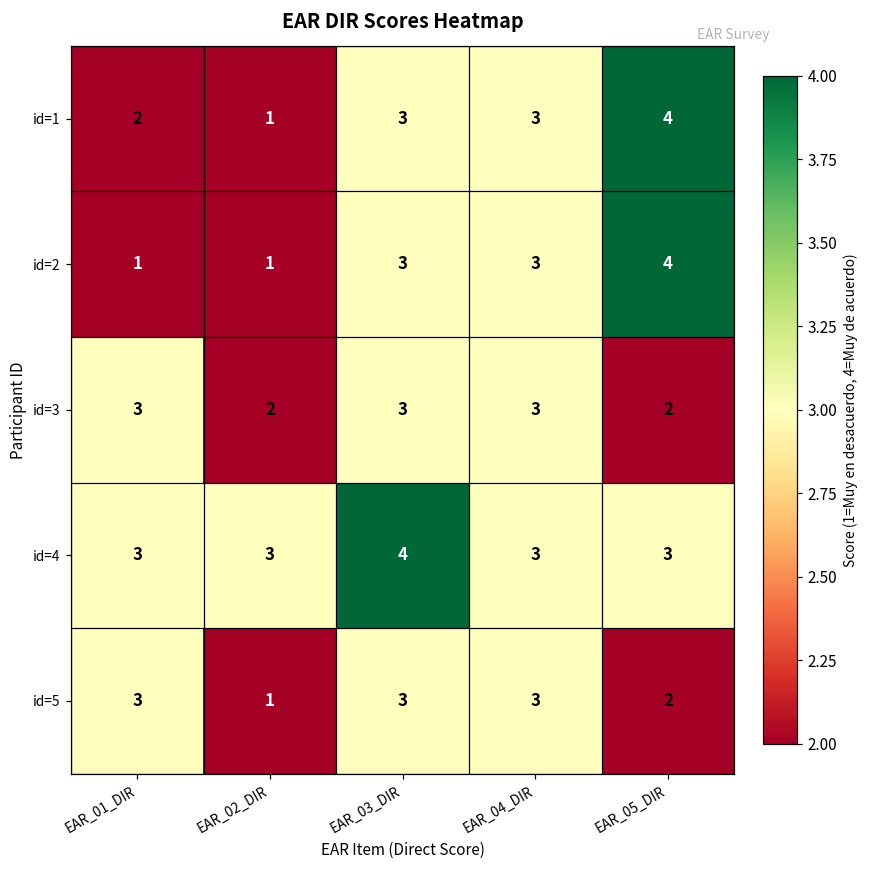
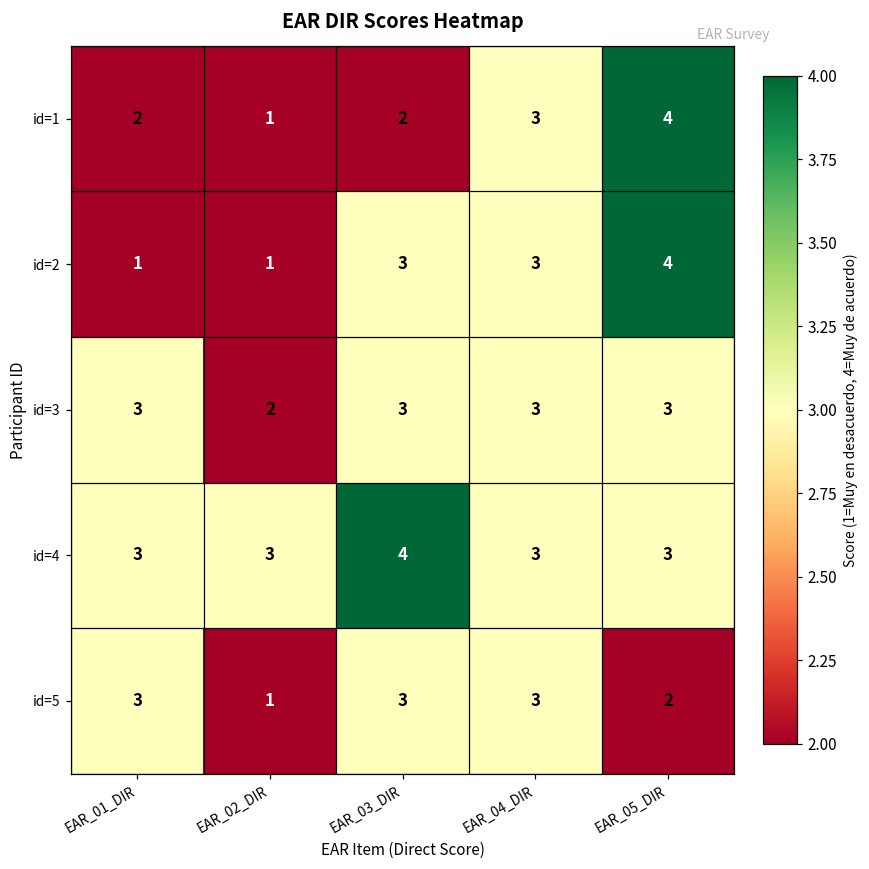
  {
    "id=1": {
      "EAR_01_DIR": 2,
      "EAR_02_DIR": 1,
-     "EAR_03_DIR": 3,
+     "EAR_03_DIR": 2,
      "EAR_04_DIR": 3,
      "EAR_05_DIR": 4
    },
    "id=2": {
      "EAR_01_DIR": 1,
      "EAR_02_DIR": 1,
      "EAR_03_DIR": 3,
      "EAR_04_DIR": 3,
      "EAR_05_DIR": 4
    },
    "id=3": {
      "EAR_01_DIR": 3,
      "EAR_02_DIR": 2,
      "EAR_03_DIR": 3,
      "EAR_04_DIR": 3,
-     "EAR_05_DIR": 2
+     "EAR_05_DIR": 3
    },
    "id=4": {
      "EAR_01_DIR": 3,
      "EAR_02_DIR": 3,
      "EAR_03_DIR": 4,
      "EAR_04_DIR": 3,
      "EAR_05_DIR": 3
    },
    "id=5": {
      "EAR_01_DIR": 3,
      "EAR_02_DIR": 1,
      "EAR_03_DIR": 3,
      "EAR_04_DIR": 3,
      "EAR_05_DIR": 2
    }
  }
